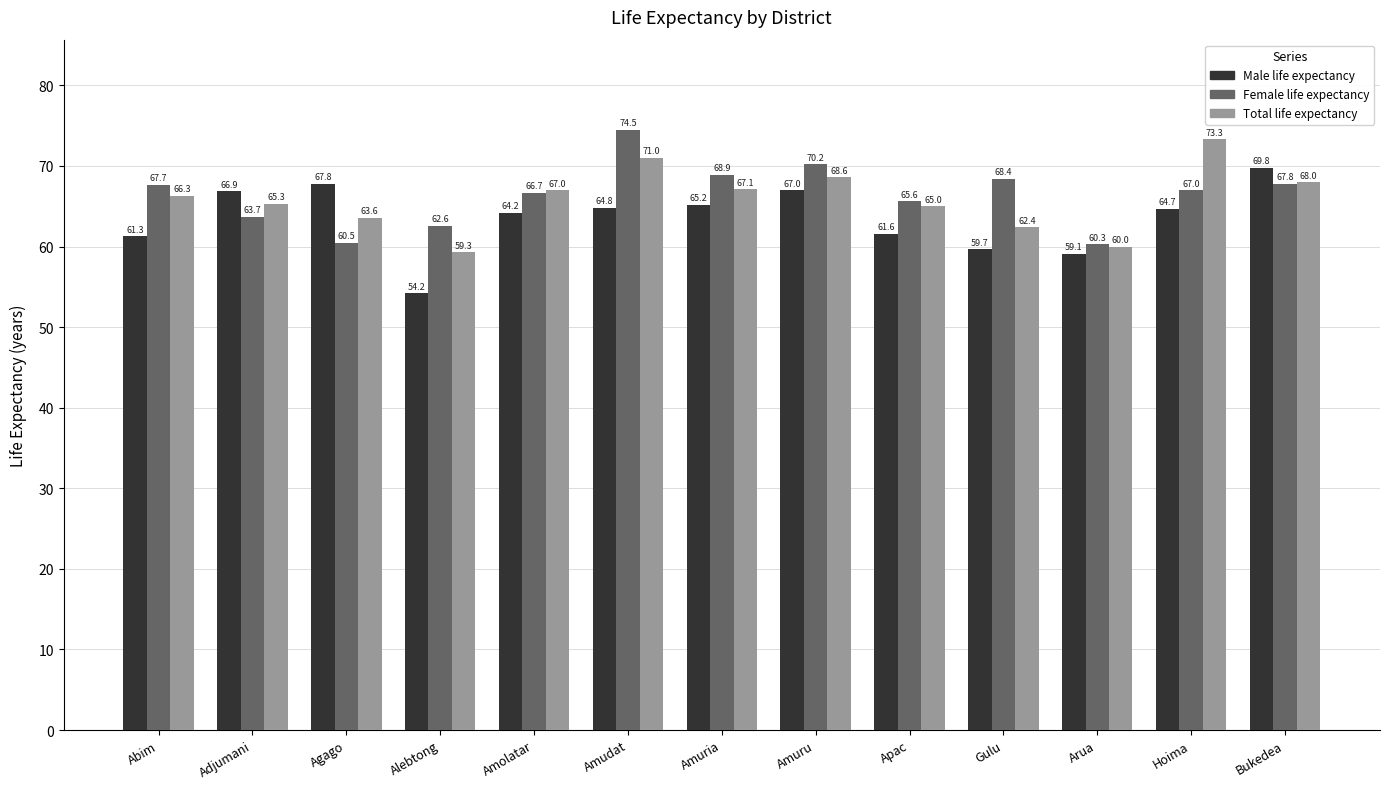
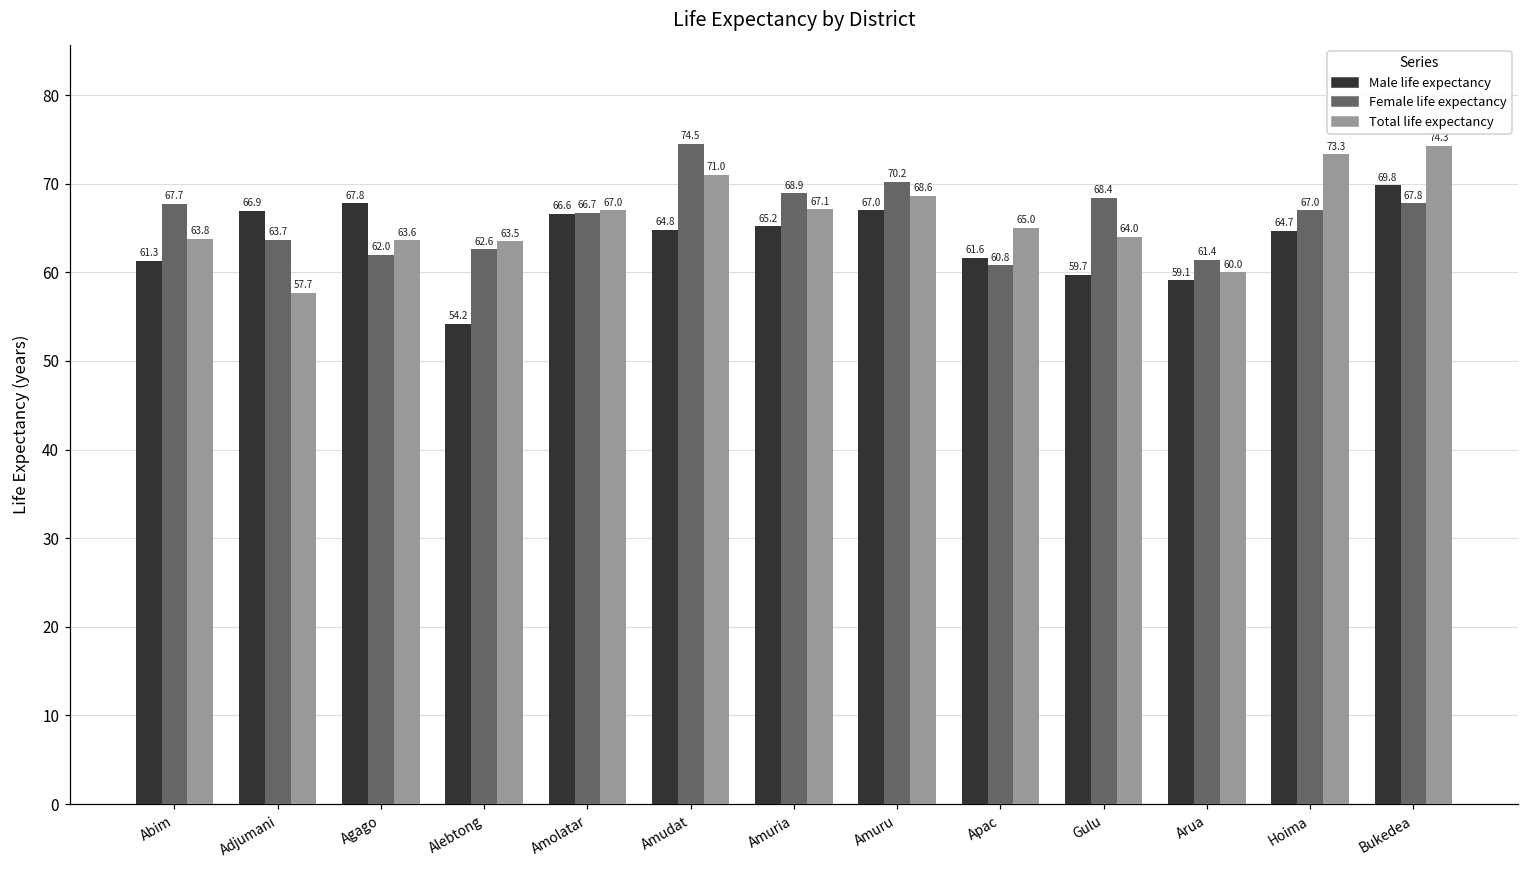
  {
    "Male life expectancy": {
      "Abim": 61.3,
      "Adjumani": 66.9,
      "Agago": 67.8,
      "Alebtong": 54.2,
-     "Amolatar": 64.2,
+     "Amolatar": 66.6,
      "Amudat": 64.8,
      "Amuria": 65.2,
      "Amuru": 67.0,
      "Apac": 61.6,
      "Gulu": 59.7,
      "Arua": 59.1,
      "Hoima": 64.7,
      "Bukedea": 69.8
    },
    "Female life expectancy": {
      "Abim": 67.7,
      "Adjumani": 63.7,
-     "Agago": 60.5,
+     "Agago": 62.0,
      "Alebtong": 62.6,
      "Amolatar": 66.7,
      "Amudat": 74.5,
      "Amuria": 68.9,
      "Amuru": 70.2,
-     "Apac": 65.6,
+     "Apac": 60.8,
      "Gulu": 68.4,
-     "Arua": 60.3,
+     "Arua": 61.4,
      "Hoima": 67.0,
      "Bukedea": 67.8
    },
    "Total life expectancy": {
-     "Abim": 66.3,
-     "Adjumani": 65.3,
+     "Abim": 63.8,
+     "Adjumani": 57.7,
      "Agago": 63.6,
-     "Alebtong": 59.3,
+     "Alebtong": 63.5,
      "Amolatar": 67.0,
      "Amudat": 71.0,
      "Amuria": 67.1,
      "Amuru": 68.6,
      "Apac": 65.0,
-     "Gulu": 62.4,
+     "Gulu": 64.0,
      "Arua": 60.0,
      "Hoima": 73.3,
-     "Bukedea": 68
+     "Bukedea": 74
    }
  }
